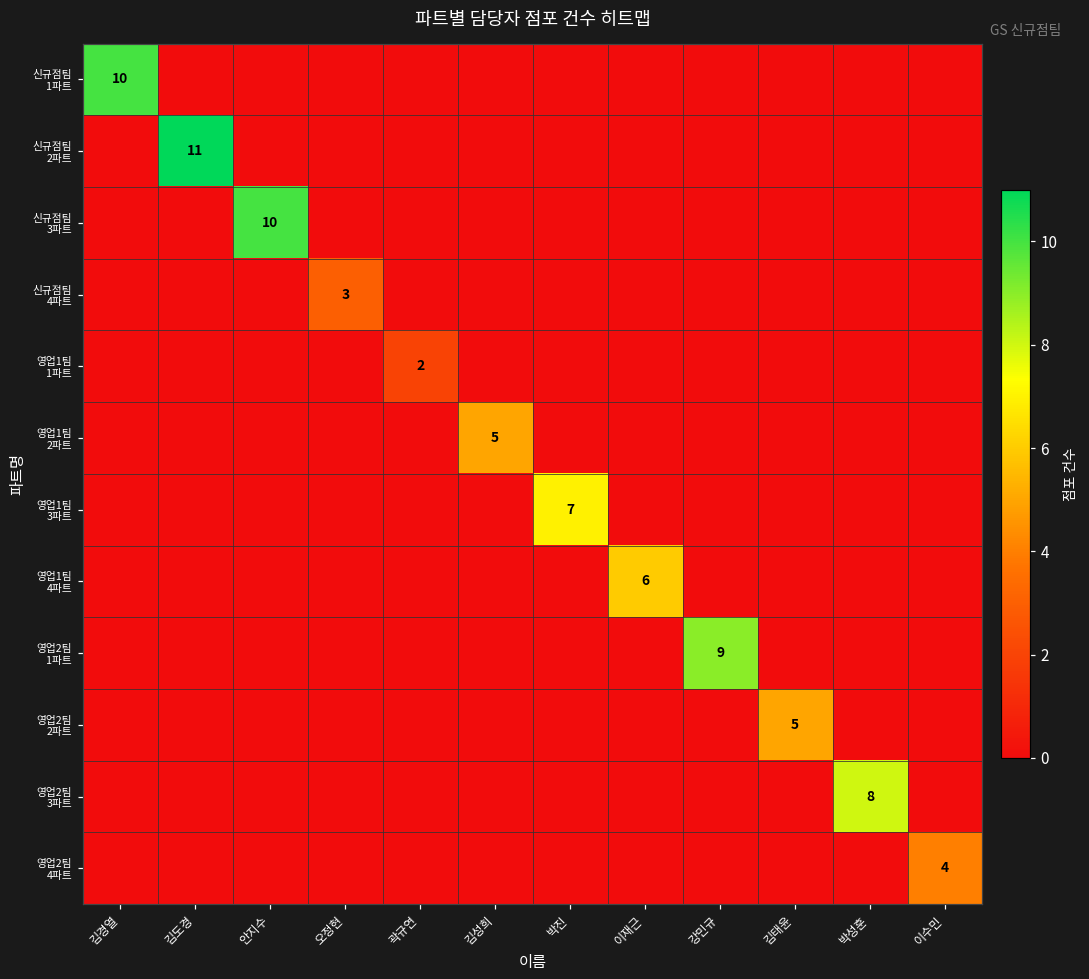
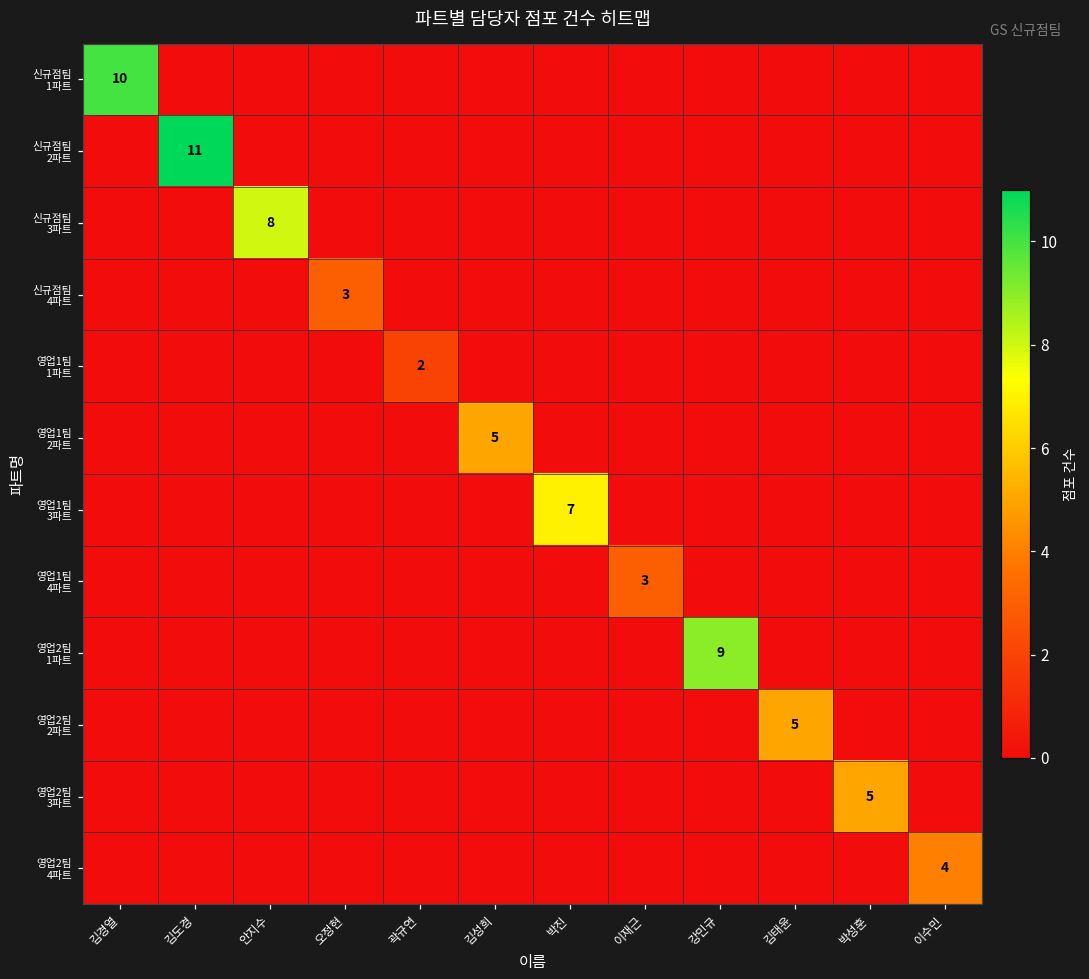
  {
    "신규점팀 1파트": {
      "김경열": 10
    },
    "신규점팀 2파트": {
      "김도경": 11
    },
    "신규점팀 3파트": {
-     "안지수": 10
+     "안지수": 8
    },
    "신규점팀 4파트": {
      "오정현": 3
    },
    "영업1팀 1파트": {
      "곽규연": 2
    },
    "영업1팀 2파트": {
      "김성희": 5
    },
    "영업1팀 3파트": {
      "박진": 7
    },
    "영업1팀 4파트": {
-     "이재근": 6
+     "이재근": 3
    },
    "영업2팀 1파트": {
      "강민규": 9
    },
    "영업2팀 2파트": {
      "김태윤": 5
    },
    "영업2팀 3파트": {
-     "박성훈": 8
+     "박성훈": 5
    },
    "영업2팀 4파트": {
      "이수민": 4
    }
  }
